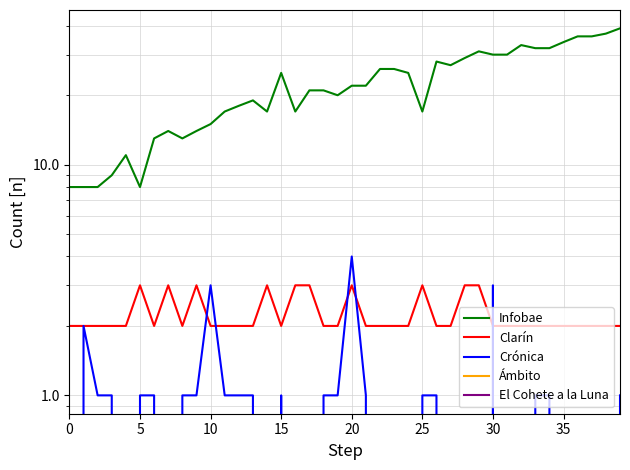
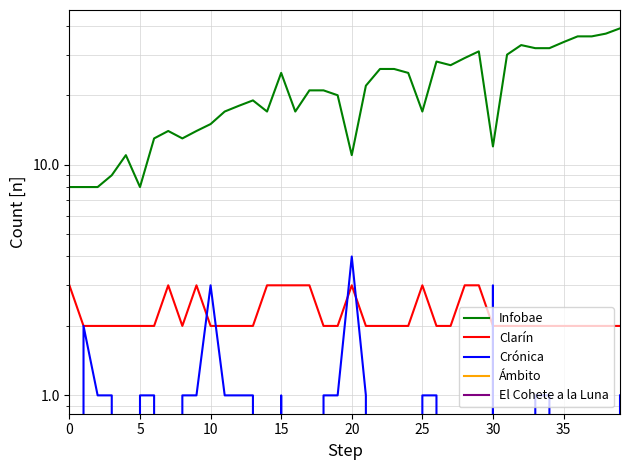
  {
    "Infobae": {
      "0": 8,
      "5": 8,
      "10": 15,
      "15": 25,
-     "20": 22,
+     "20": 11,
      "25": 17,
-     "30": 30,
+     "30": 12,
      "35": 34
    },
    "Clarín": {
-     "0": 2,
-     "5": 3,
+     "0": 3,
+     "5": 2,
      "10": 2,
-     "15": 2,
+     "15": 3,
      "20": 3,
      "25": 3
    },
    "Crónica": {
      "5": 1,
      "10": 3,
      "15": 1,
      "20": 4,
      "25": 1,
      "30": 3
    }
  }
